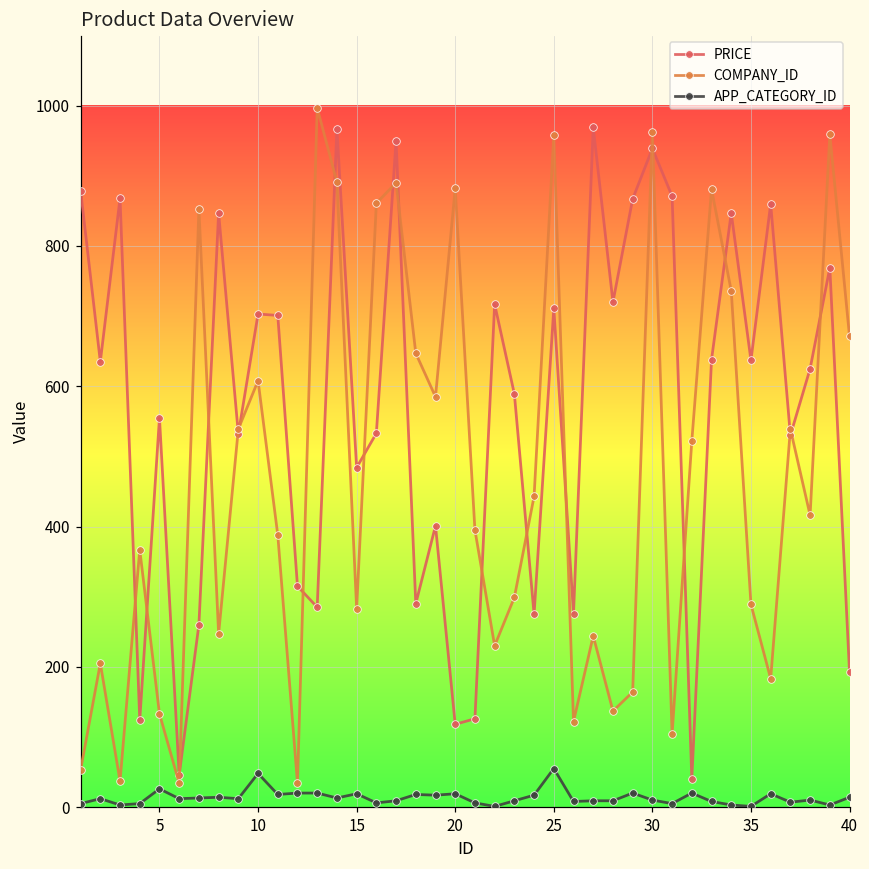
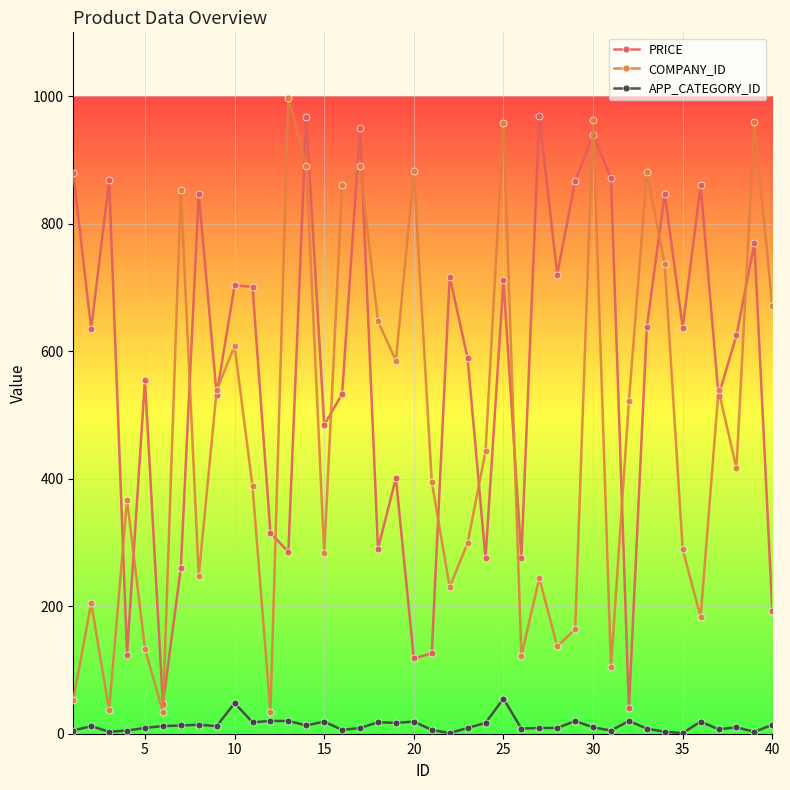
  {
    "APP_CATEGORY_ID": {
-     "5": 30,
+     "5": 10,
      "10": 50,
      "15": 20,
      "20": 20,
      "25": 60,
      "30": 10,
      "35": 0,
      "40": 10
    }
  }
